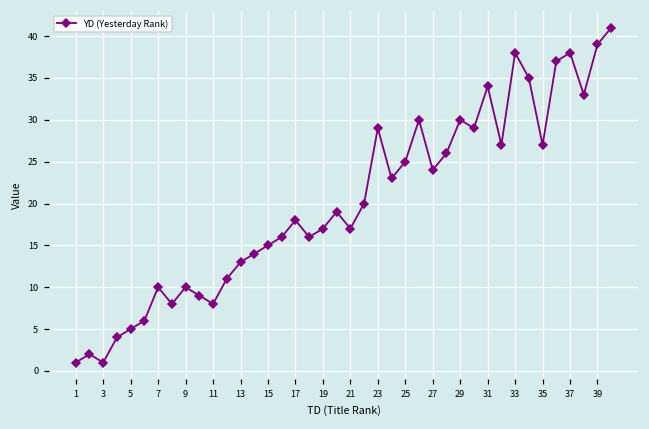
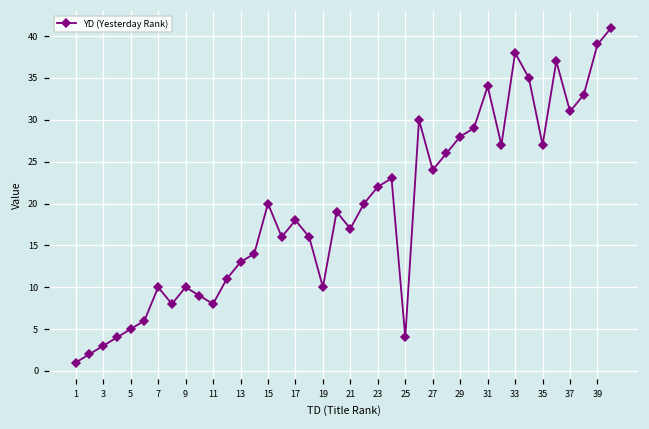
  {
    "1": 1,
-   "3": 1,
+   "3": 3,
    "5": 5,
    "7": 10,
    "9": 10,
    "11": 8,
    "13": 13,
-   "15": 15,
+   "15": 20,
    "17": 18,
-   "19": 17,
+   "19": 10,
    "21": 17,
-   "23": 29,
-   "25": 25,
+   "23": 22,
+   "25": 4,
    "27": 24,
-   "29": 30,
+   "29": 28,
    "31": 34,
    "33": 38,
    "35": 27,
-   "37": 38,
+   "37": 31,
    "39": 39
  }
